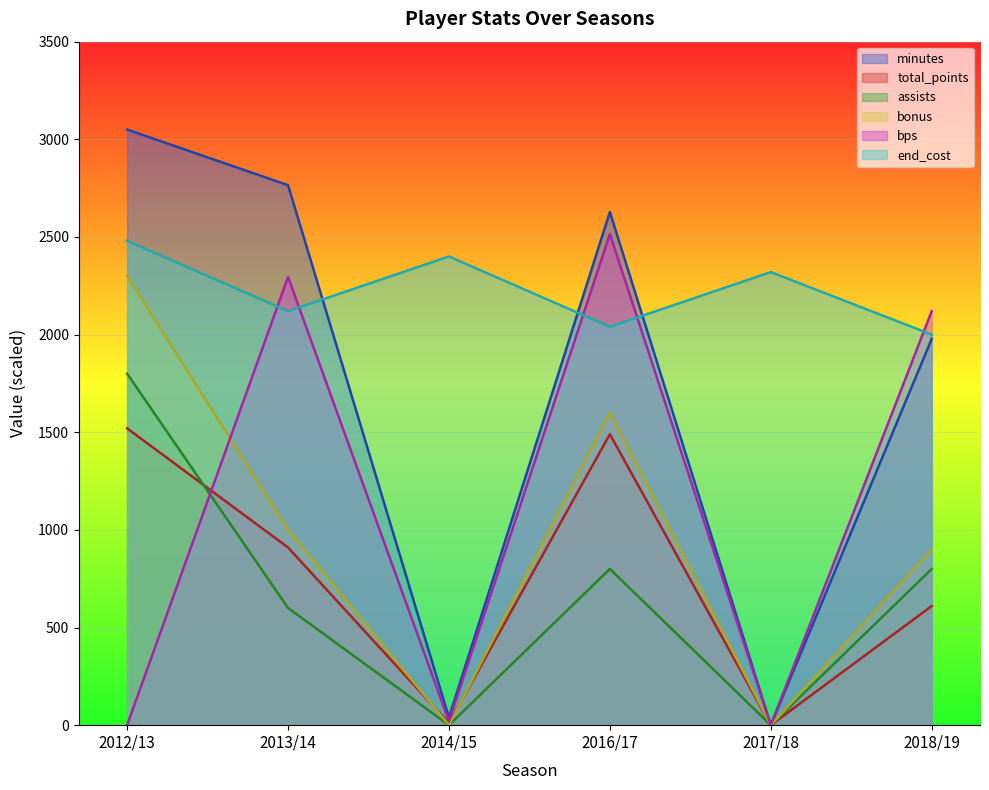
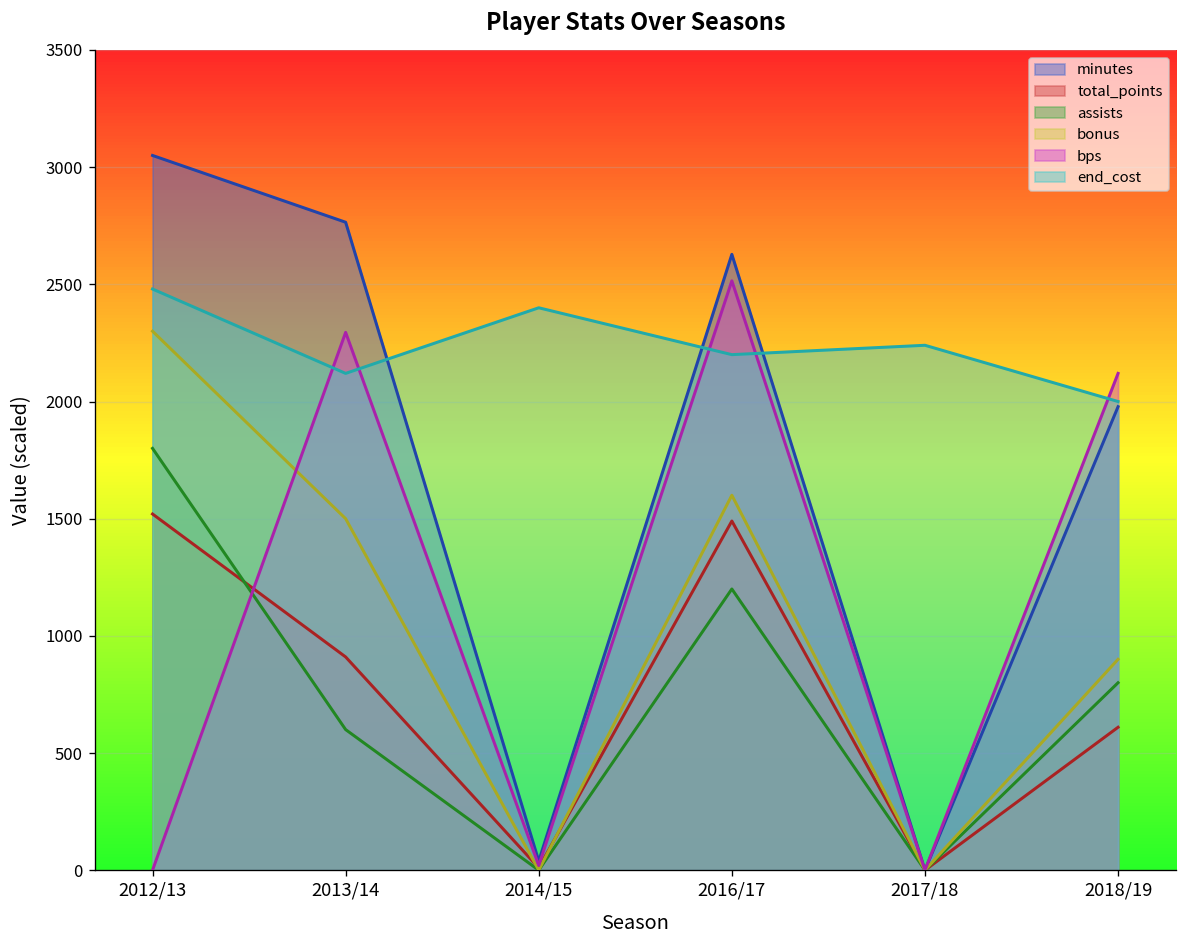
  {
    "minutes": {
      "2012/13": 3050,
      "2013/14": 2770,
      "2014/15": 40,
      "2016/17": 2630,
      "2018/19": 1980
    },
    "total_points": {
      "2012/13": 1520,
      "2013/14": 910,
      "2016/17": 1490,
      "2018/19": 610
    },
    "assists": {
      "2012/13": 1800,
      "2013/14": 600,
-     "2016/17": 800,
+     "2016/17": 1200,
      "2018/19": 800
    },
    "bonus": {
      "2012/13": 2300,
-     "2013/14": 1000,
+     "2013/14": 1500,
      "2016/17": 1600,
      "2018/19": 900
    },
    "bps": {
      "2012/13": 0,
      "2013/14": 2300,
      "2016/17": 2520,
      "2018/19": 2120
    },
    "end_cost": {
      "2012/13": 2480,
      "2013/14": 2120,
      "2014/15": 2400,
-     "2016/17": 2040,
-     "2017/18": 2320,
+     "2016/17": 2200,
+     "2017/18": 2240,
      "2018/19": 2000
    }
  }
